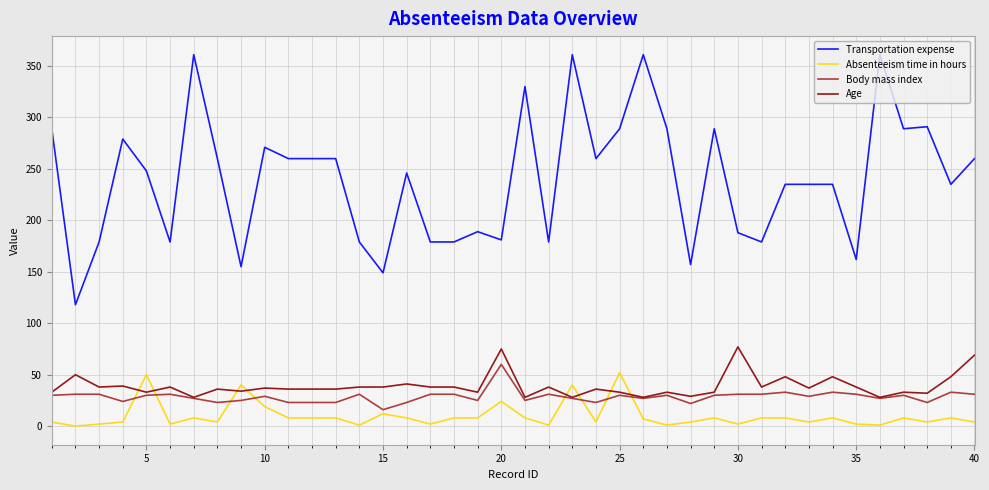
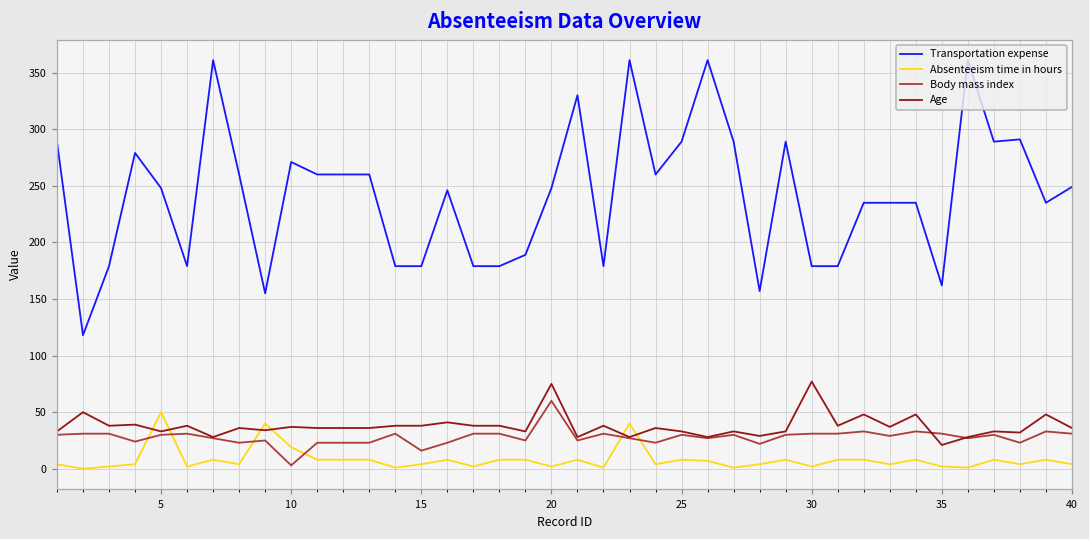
  {
    "Transportation expense": {
      "5": 248,
      "10": 271,
-     "15": 149,
-     "20": 181,
+     "15": 179,
+     "20": 248,
      "25": 289,
-     "30": 188,
+     "30": 179,
      "35": 162,
-     "40": 260
+     "40": 249
    },
    "Absenteeism time in hours": {
      "5": 50,
      "10": 19,
-     "15": 12,
-     "20": 24,
-     "25": 52,
+     "15": 4,
+     "20": 2,
+     "25": 8,
      "30": 2,
      "35": 2,
      "40": 4
    },
    "Body mass index": {
      "5": 30,
-     "10": 29,
+     "10": 3,
      "15": 16,
      "20": 60,
      "25": 30,
      "30": 31,
      "35": 31,
      "40": 31
    },
    "Age": {
      "5": 33,
      "10": 37,
      "15": 38,
      "20": 75,
      "25": 33,
      "30": 77,
-     "35": 38,
-     "40": 69
+     "35": 21,
+     "40": 36
    }
  }
